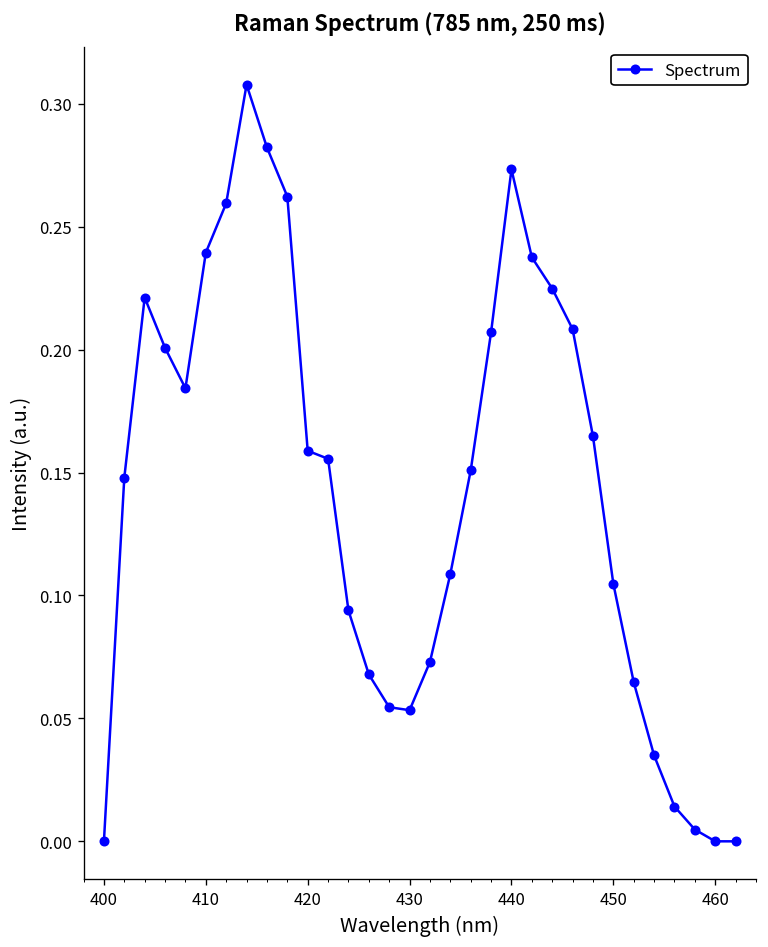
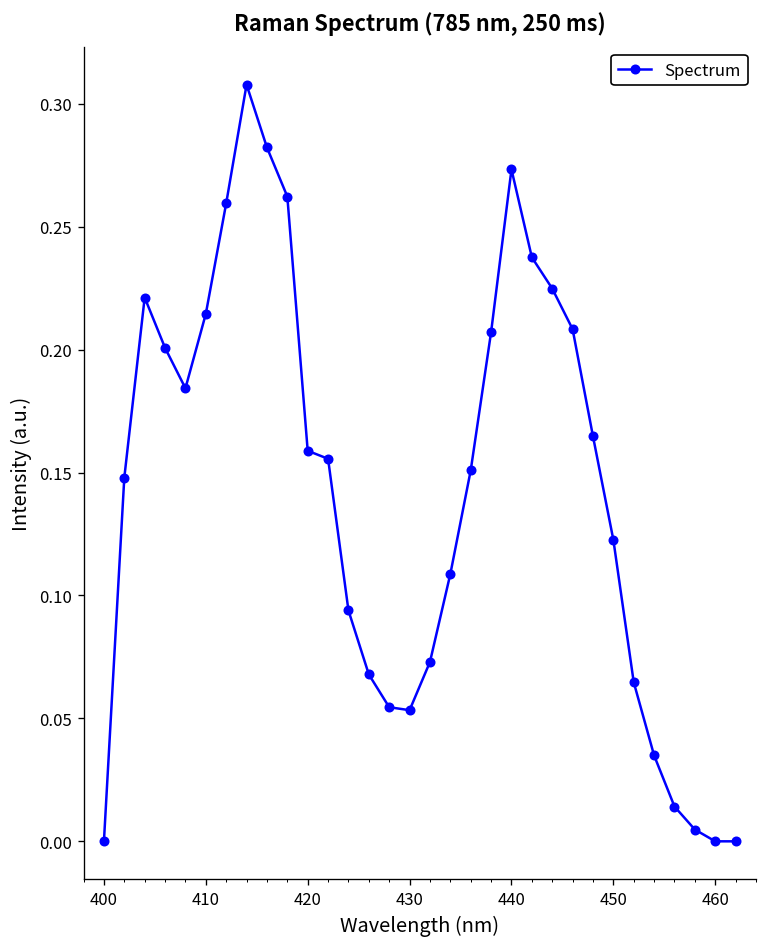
  {
    "400": 0.000,
-   "410": 0.239,
+   "410": 0.215,
    "420": 0.159,
    "430": 0.053,
    "440": 0.273,
-   "450": 0.105,
+   "450": 0.123,
    "460": 0.000
  }
